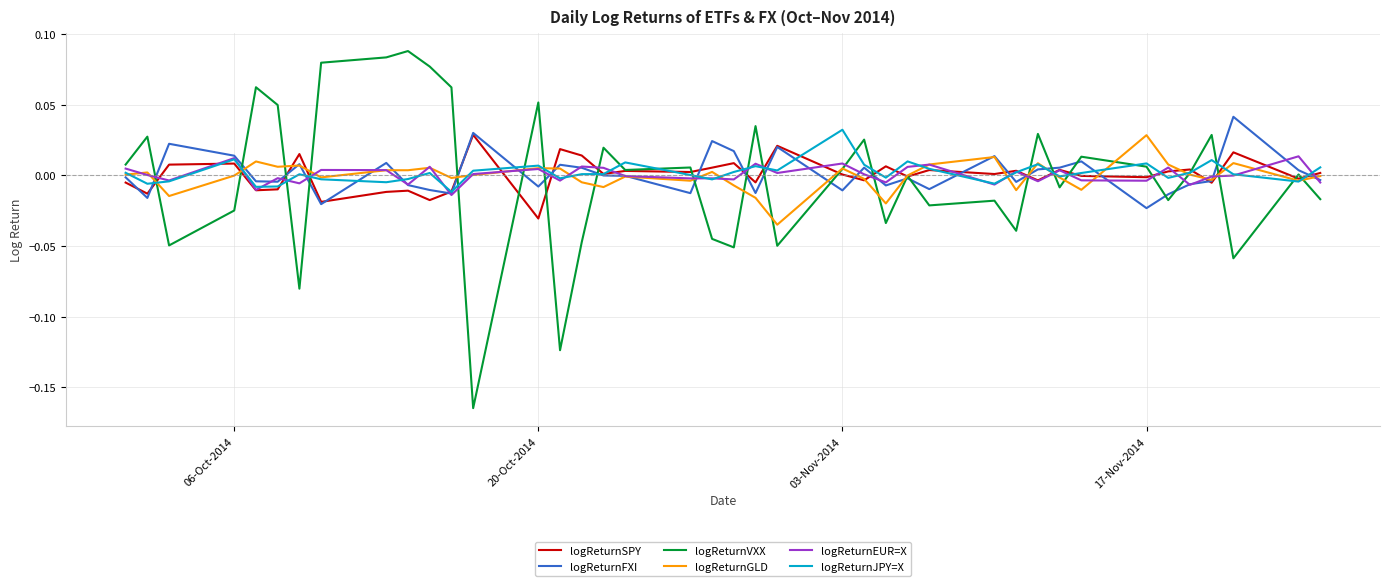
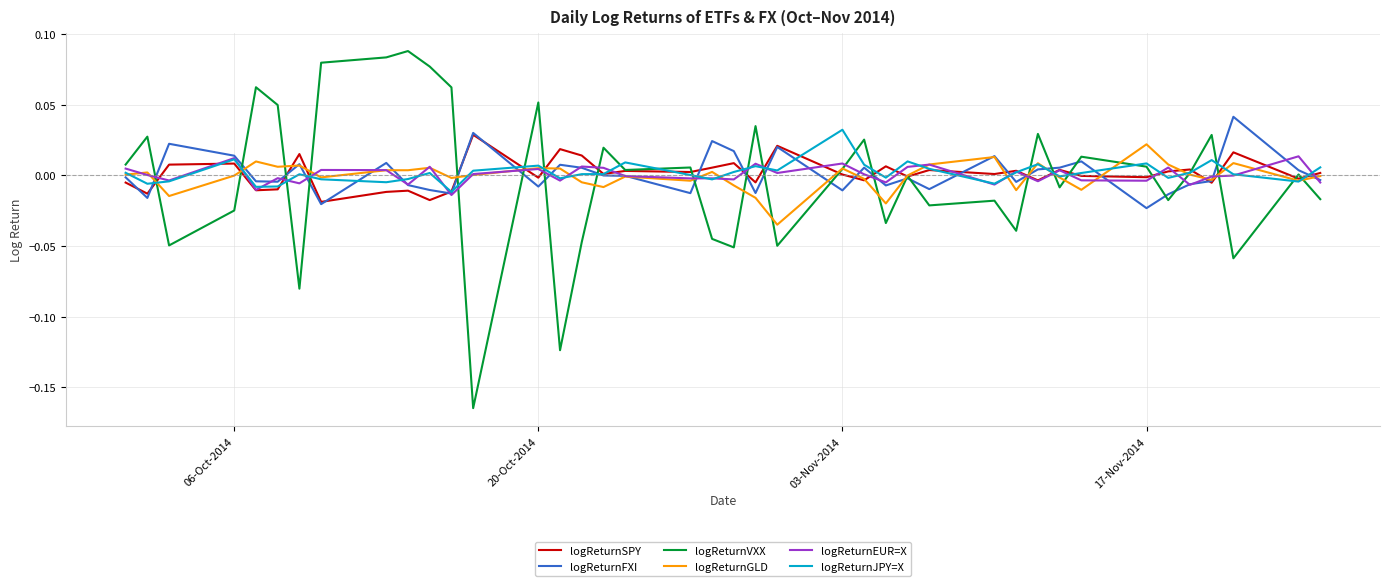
  {
    "logReturnSPY": {
      "06-Oct-2014": 0.008,
-     "20-Oct-2014": -0.031,
+     "20-Oct-2014": -0.002,
      "03-Nov-2014": 0.001,
      "17-Nov-2014": -0.001
    },
    "logReturnFXI": {
      "20-Oct-2014": -0.008,
      "03-Nov-2014": -0.011,
      "17-Nov-2014": -0.023
    },
    "logReturnVXX": {
      "06-Oct-2014": -0.025,
      "20-Oct-2014": 0.052,
      "17-Nov-2014": 0.006
    },
    "logReturnGLD": {
      "06-Oct-2014": 0.000,
-     "17-Nov-2014": 0.029
+     "17-Nov-2014": 0.022
    },
    "logReturnEUR=X": {
      "03-Nov-2014": 0.009,
      "17-Nov-2014": -0.004
    },
    "logReturnJPY=X": {
      "03-Nov-2014": 0.032,
      "17-Nov-2014": 0.009
    }
  }
